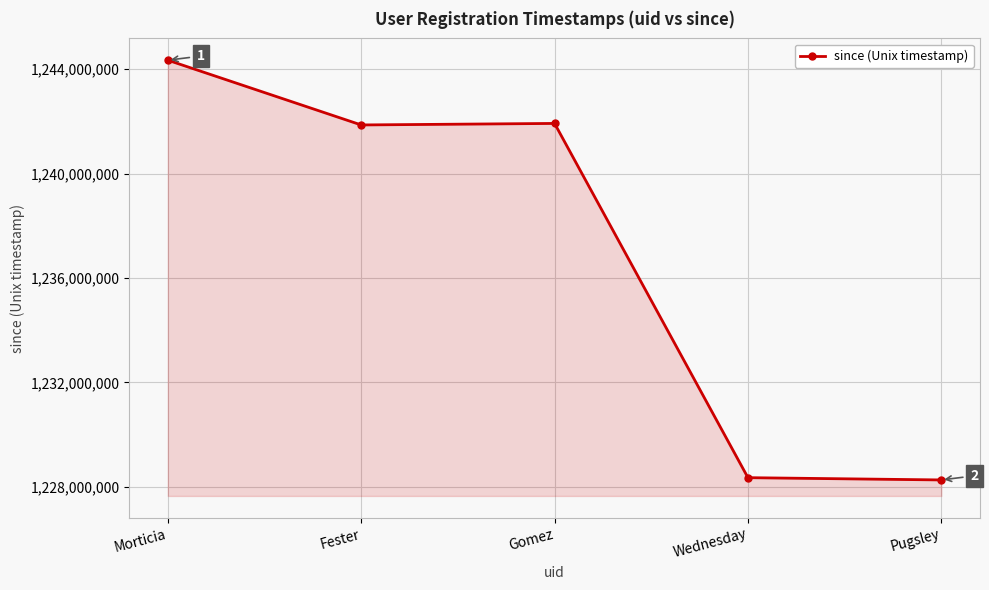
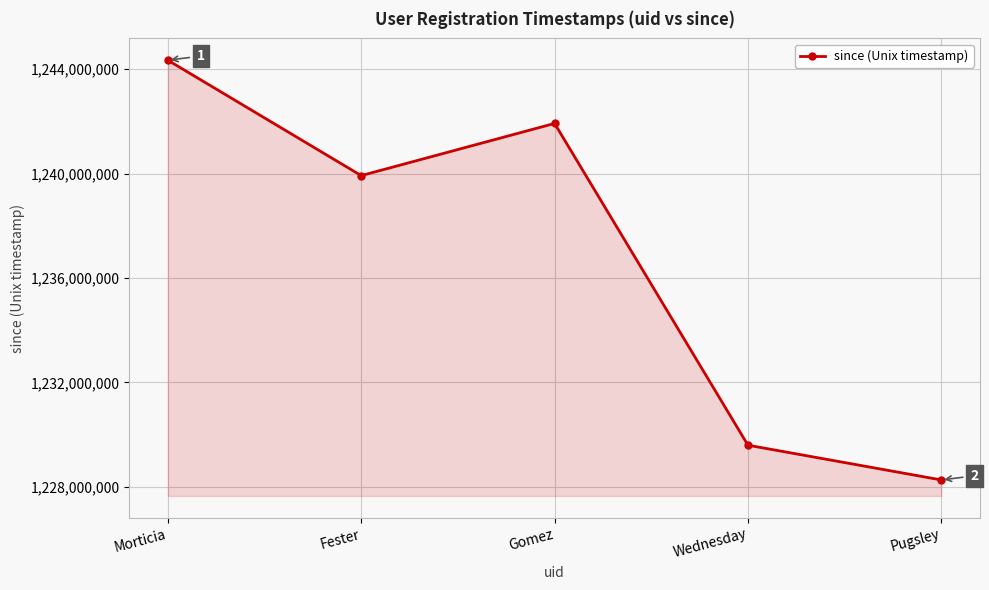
  {
-   "Fester": "1,241,900,000",
+   "Fester": "1,239,900,000",
    "Gomez": "1,241,900,000",
-   "Wednesday": "1,228,300,000"
+   "Wednesday": "1,229,600,000"
  }
